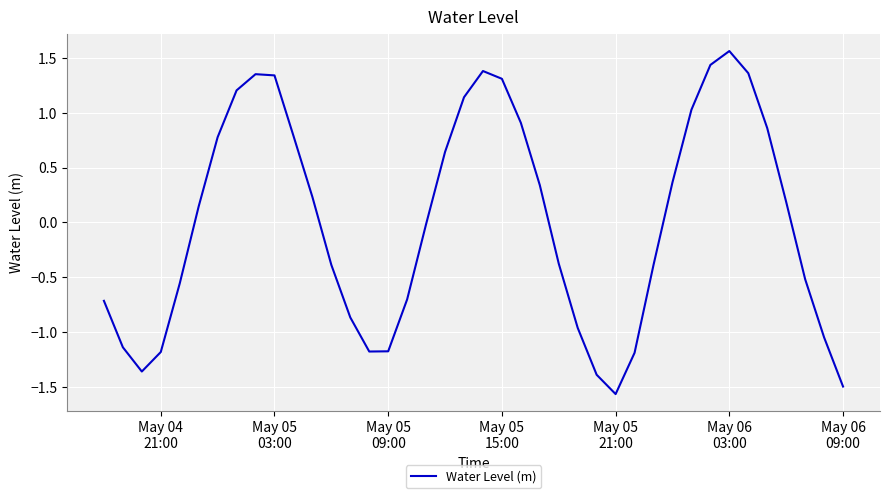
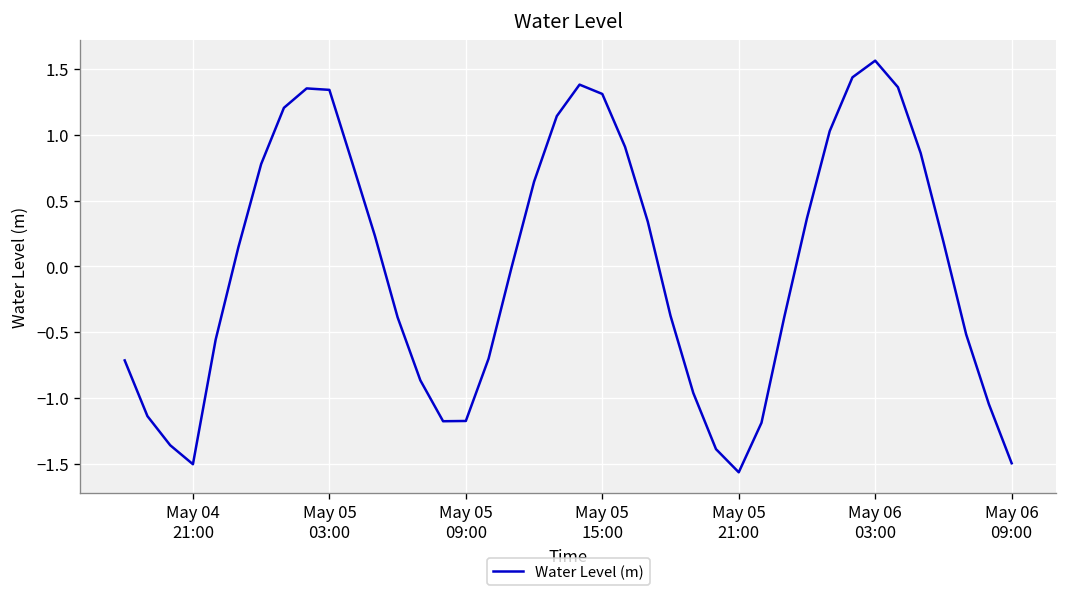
  {
-   "May 04 21:00": -1.18,
+   "May 04 21:00": -1.50,
    "May 05 03:00": 1.34,
    "May 05 09:00": -1.18,
    "May 05 15:00": 1.31,
    "May 05 21:00": -1.57,
    "May 06 03:00": 1.56,
    "May 06 09:00": -1.50
  }
